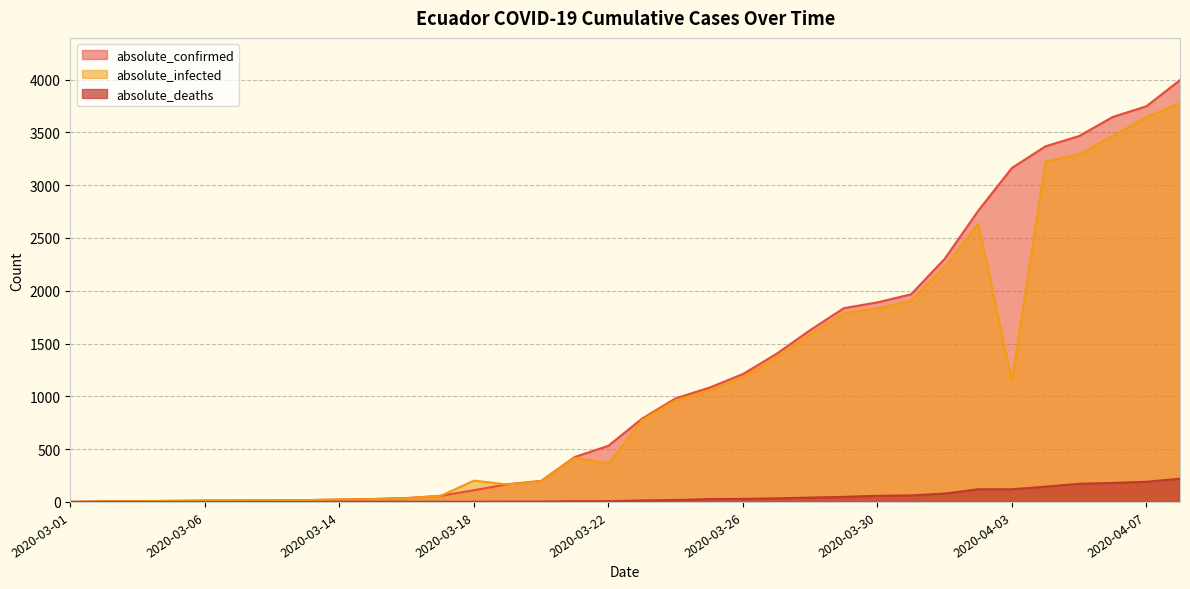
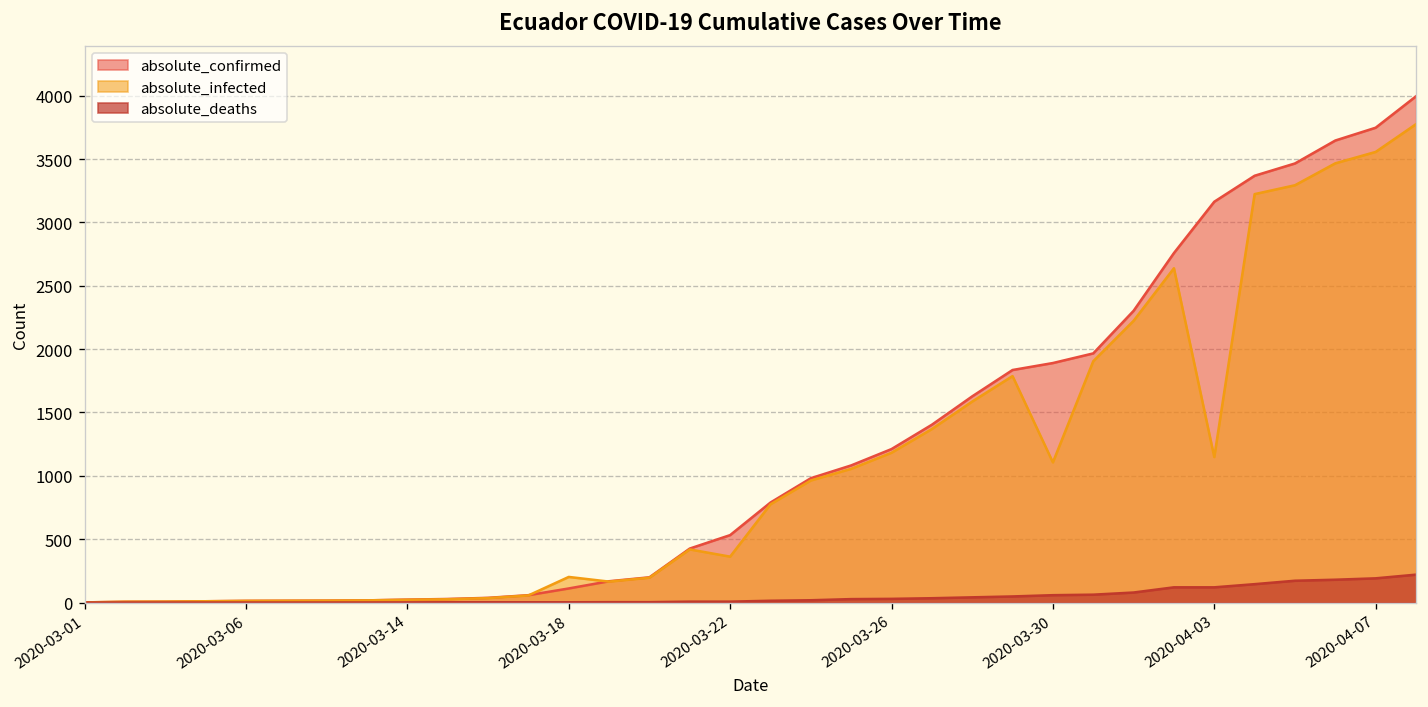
  {
    "absolute_infected": {
      "2020-03-18": 200,
      "2020-03-22": 360,
      "2020-03-26": 1180,
-     "2020-03-30": 1830,
+     "2020-03-30": 1110,
      "2020-04-03": 1150,
-     "2020-04-07": 3640
+     "2020-04-07": 3560
    }
  }
